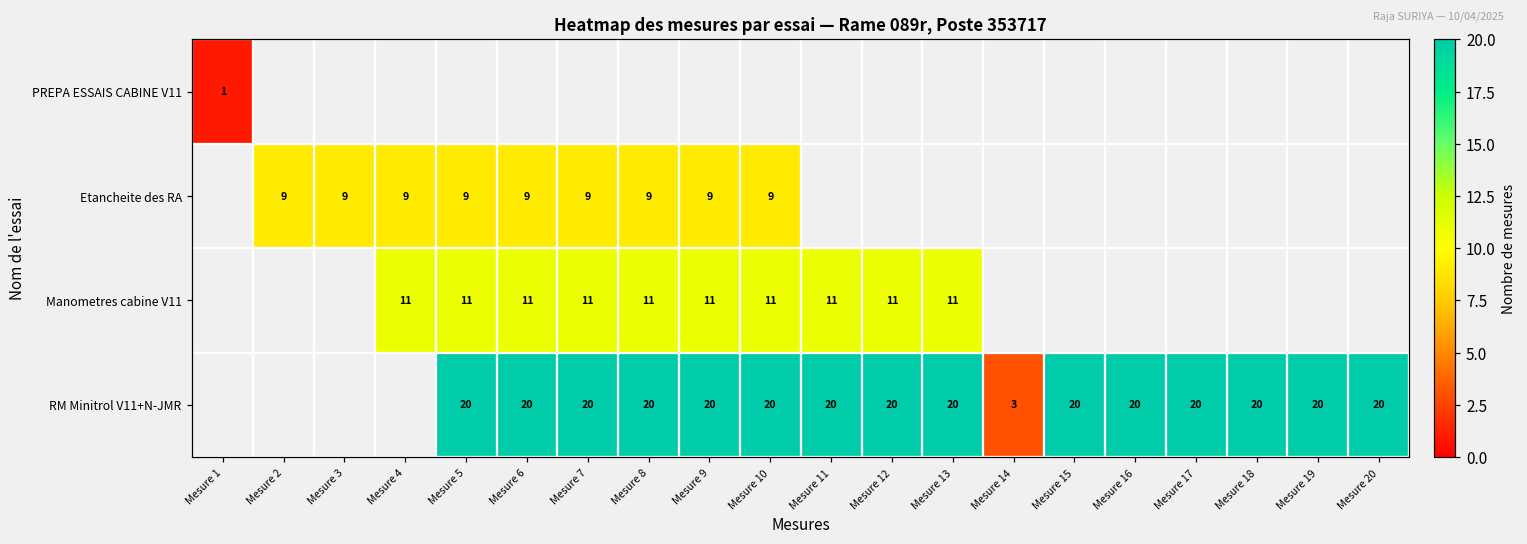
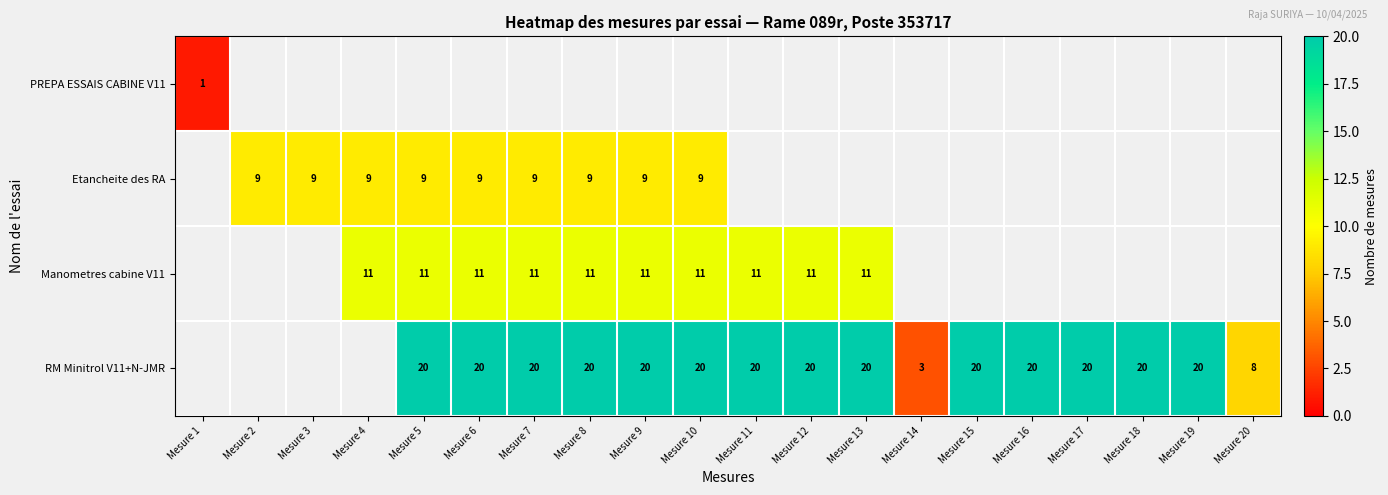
  {
    "PREPA ESSAIS CABINE V11": {
      "Mesure 1": 1
    },
    "Etancheite des RA": {
      "Mesure 2": 9,
      "Mesure 3": 9,
      "Mesure 4": 9,
      "Mesure 5": 9,
      "Mesure 6": 9,
      "Mesure 7": 9,
      "Mesure 8": 9,
      "Mesure 9": 9,
      "Mesure 10": 9
    },
    "Manometres cabine V11": {
      "Mesure 4": 11,
      "Mesure 5": 11,
      "Mesure 6": 11,
      "Mesure 7": 11,
      "Mesure 8": 11,
      "Mesure 9": 11,
      "Mesure 10": 11,
      "Mesure 11": 11,
      "Mesure 12": 11,
      "Mesure 13": 11
    },
    "RM Minitrol V11+N-JMR": {
      "Mesure 5": 20,
      "Mesure 6": 20,
      "Mesure 7": 20,
      "Mesure 8": 20,
      "Mesure 9": 20,
      "Mesure 10": 20,
      "Mesure 11": 20,
      "Mesure 12": 20,
      "Mesure 13": 20,
      "Mesure 14": 3,
      "Mesure 15": 20,
      "Mesure 16": 20,
      "Mesure 17": 20,
      "Mesure 18": 20,
      "Mesure 19": 20,
-     "Mesure 20": 20
+     "Mesure 20": 8
    }
  }
